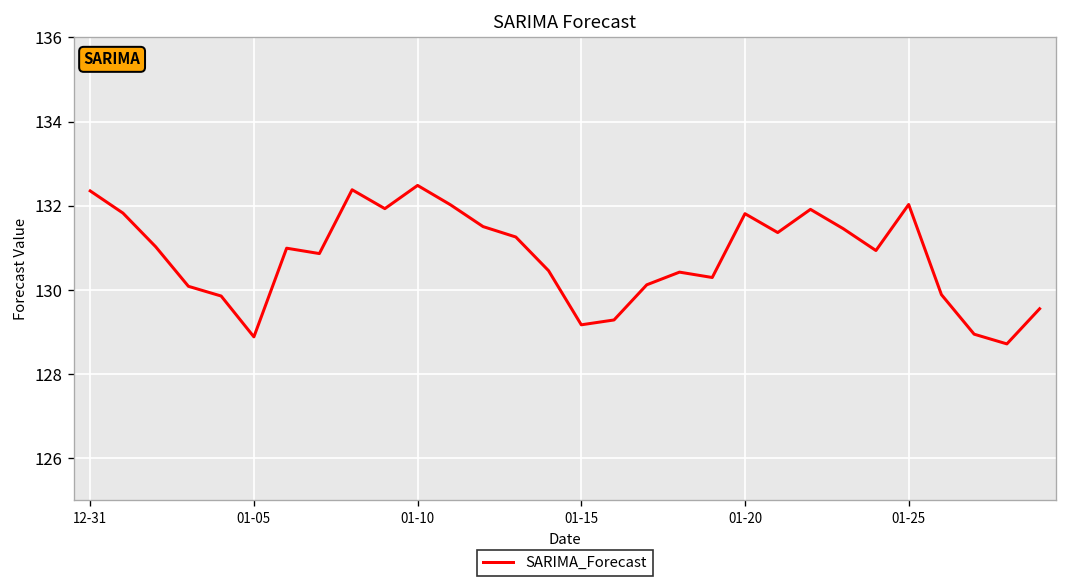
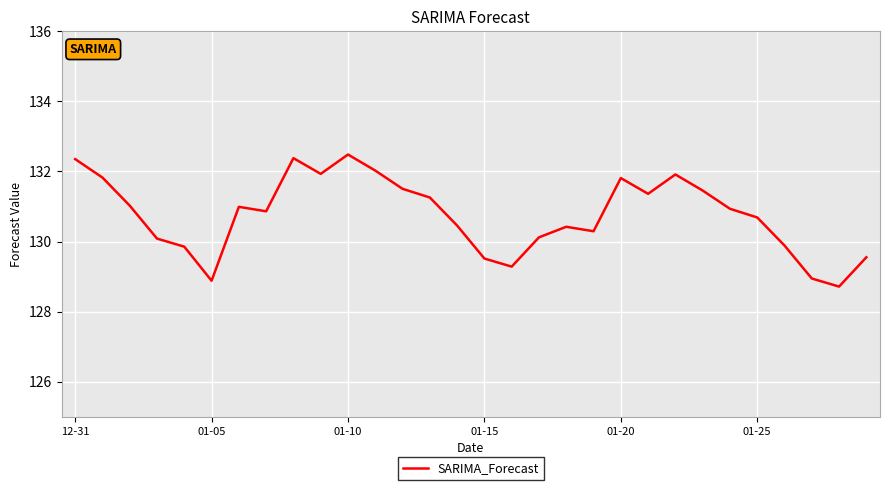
  {
    "12-31": 132.4,
    "01-05": 128.9,
    "01-10": 132.5,
-   "01-15": 129.2,
+   "01-15": 129.5,
    "01-20": 131.8,
-   "01-25": 132.0
+   "01-25": 130.7
  }
